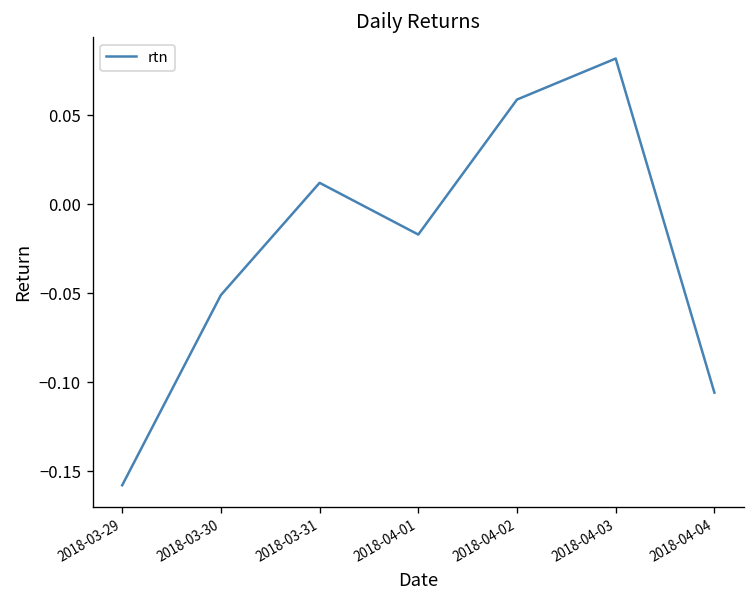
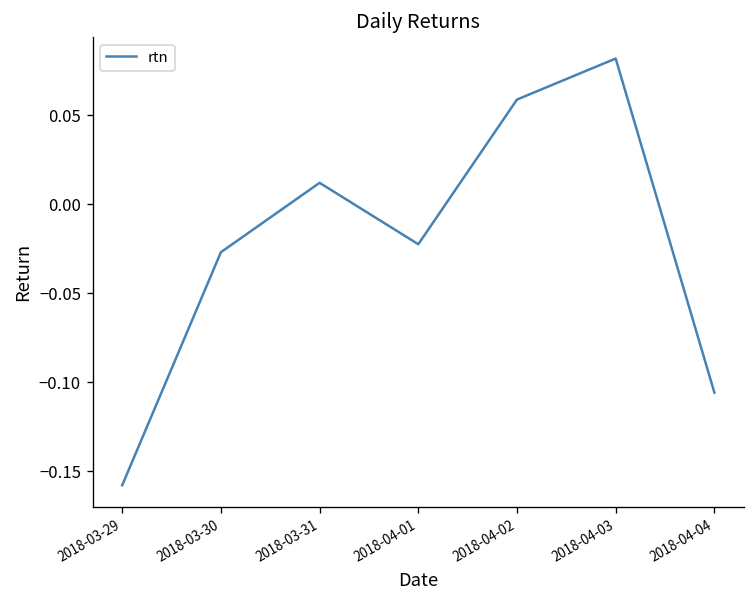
  {
    "2018-03-29": -0.158,
-   "2018-03-30": -0.051,
+   "2018-03-30": -0.027,
    "2018-03-31": 0.012,
-   "2018-04-01": -0.017,
+   "2018-04-01": -0.023,
    "2018-04-02": 0.059,
    "2018-04-03": 0.082,
    "2018-04-04": -0.106
  }
